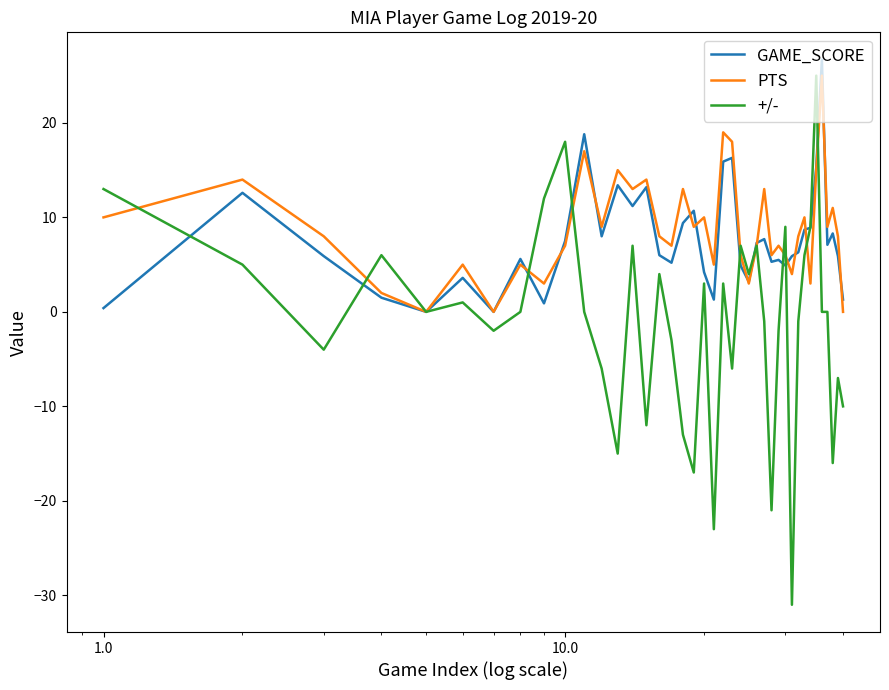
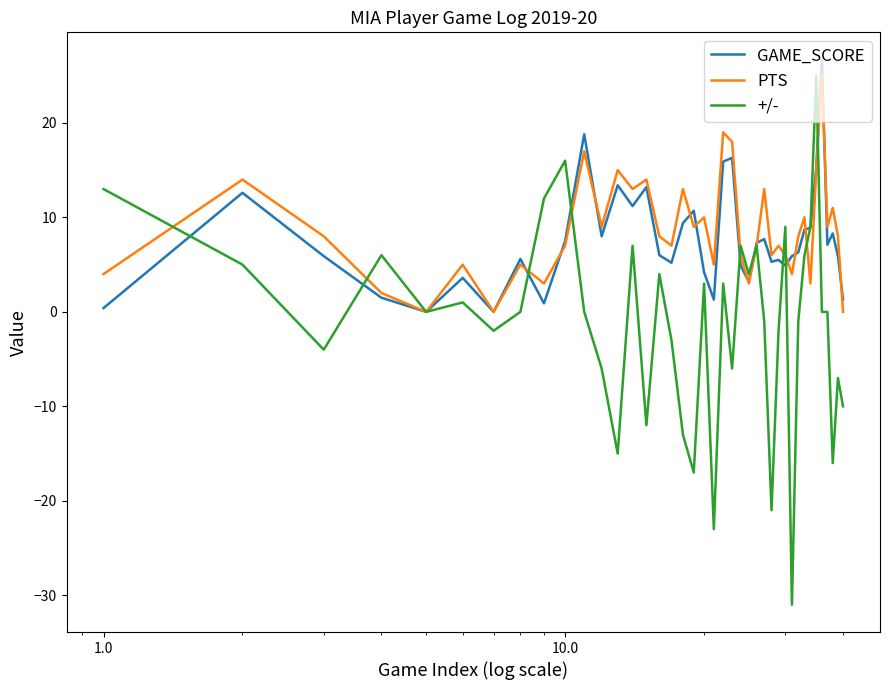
  {
    "GAME_SCORE": {
      "1.0": 0,
      "10.0": 8
    },
    "PTS": {
-     "1.0": 10,
+     "1.0": 4,
      "10.0": 7
    },
    "+/-": {
      "1.0": 13,
-     "10.0": 18
+     "10.0": 16
    }
  }
